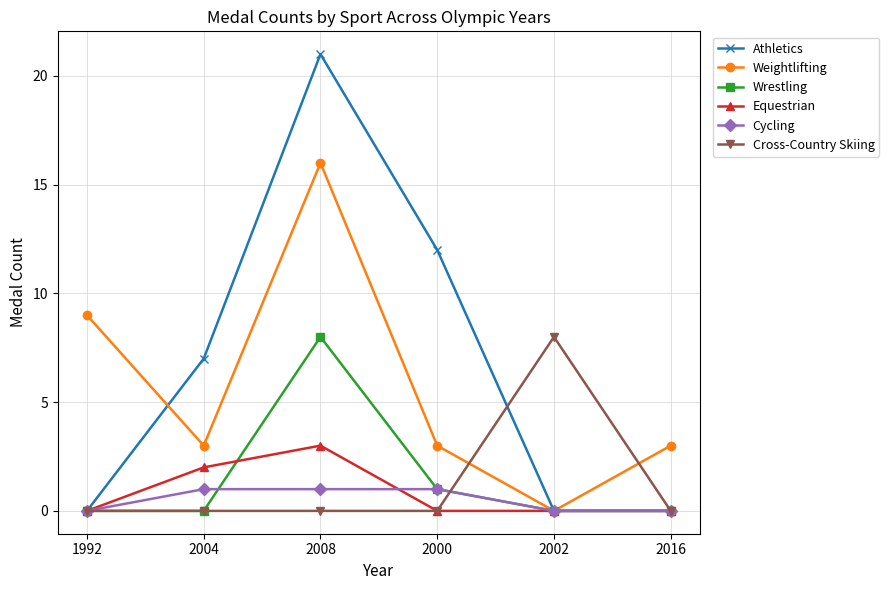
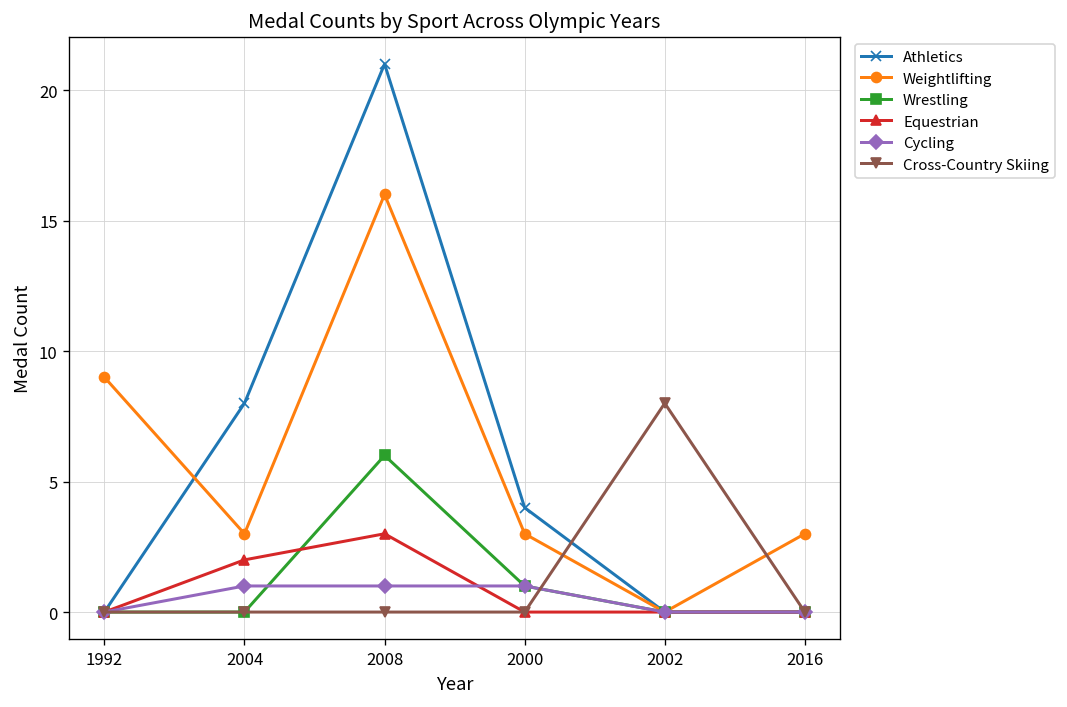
  {
    "Athletics": {
-     "2004": 7,
+     "2004": 8,
      "2008": 21,
-     "2000": 12
+     "2000": 4
    },
    "Weightlifting": {
      "1992": 9,
      "2004": 3,
      "2008": 16,
      "2000": 3,
      "2016": 3
    },
    "Wrestling": {
-     "2008": 8
+     "2008": 6
    },
    "Equestrian": {
      "2004": 2,
      "2008": 3
    },
    "Cycling": {
      "2004": 1,
      "2008": 1
    },
    "Cross-Country Skiing": {
      "2008": 0,
      "2002": 8
    }
  }
